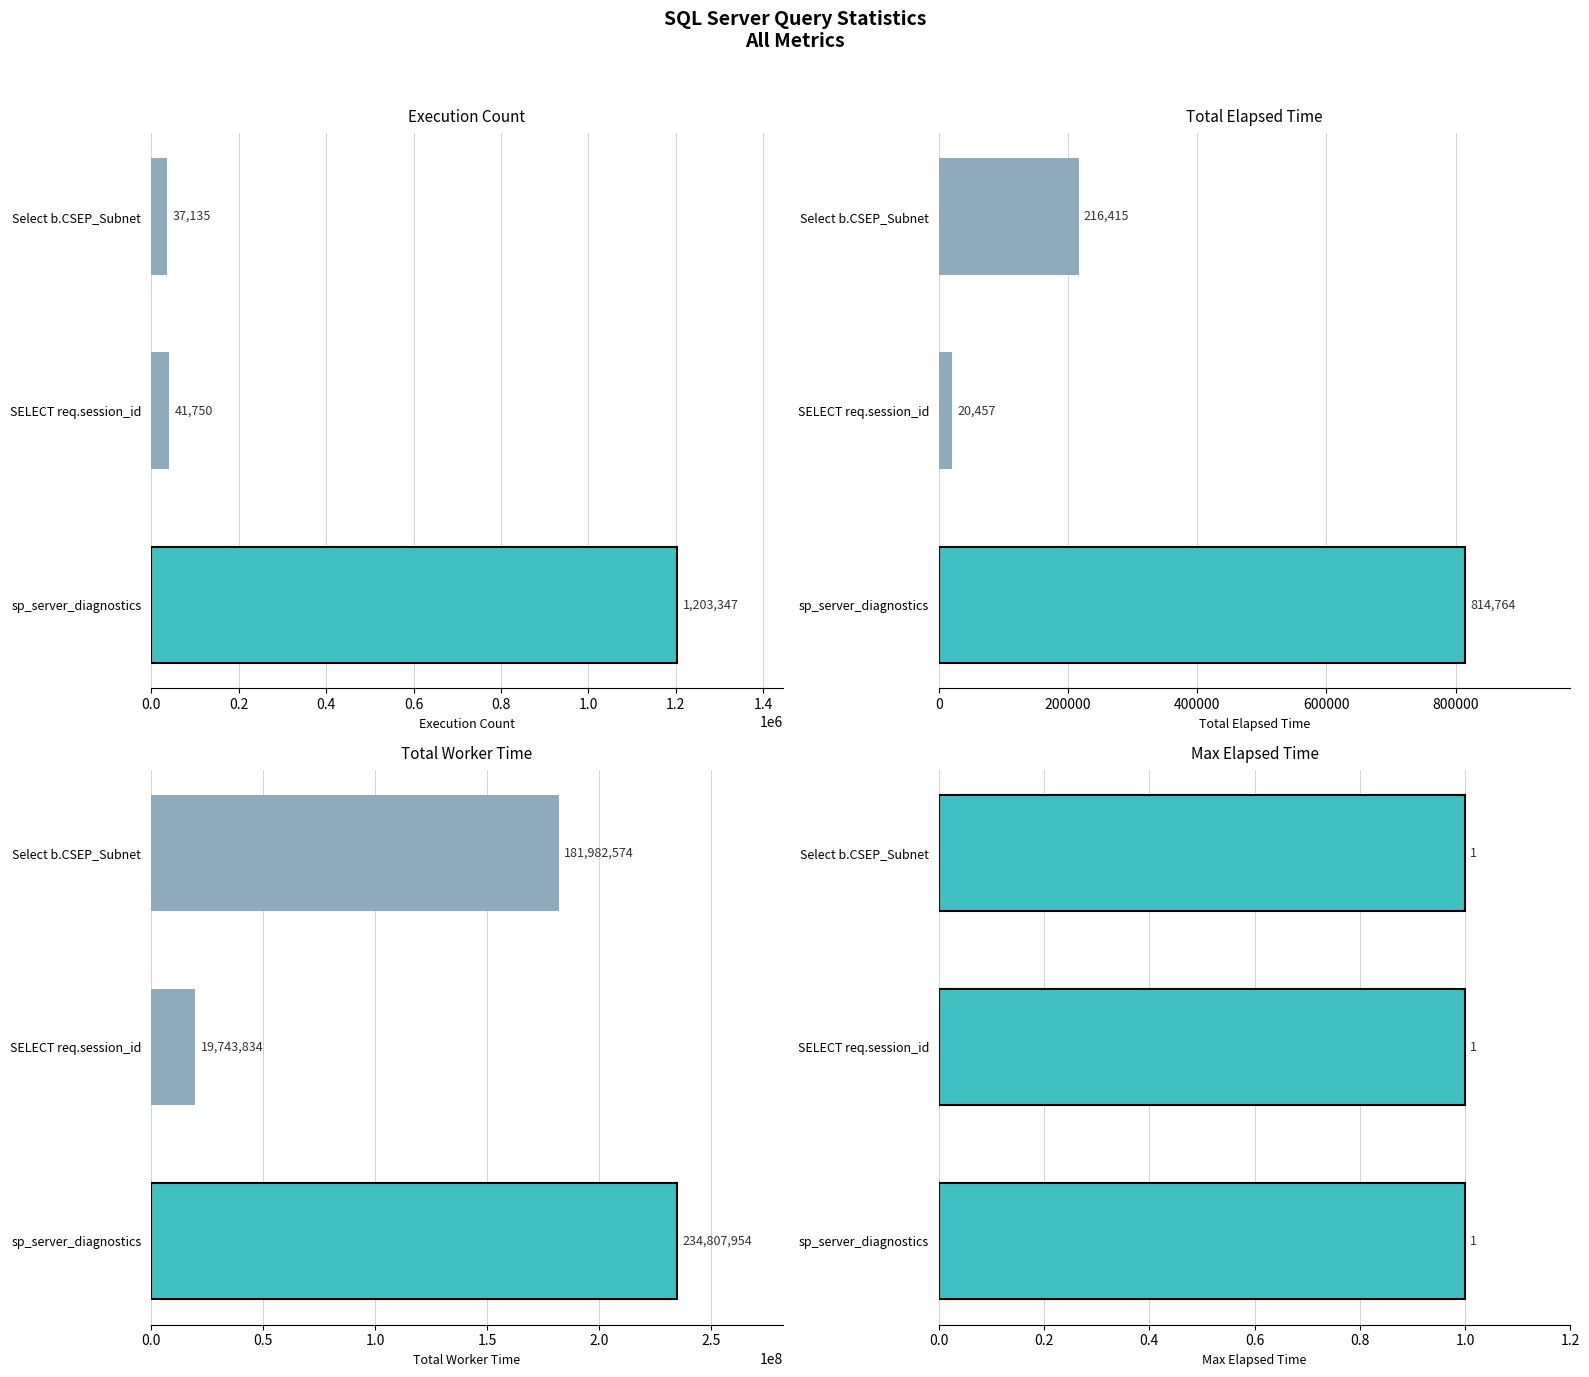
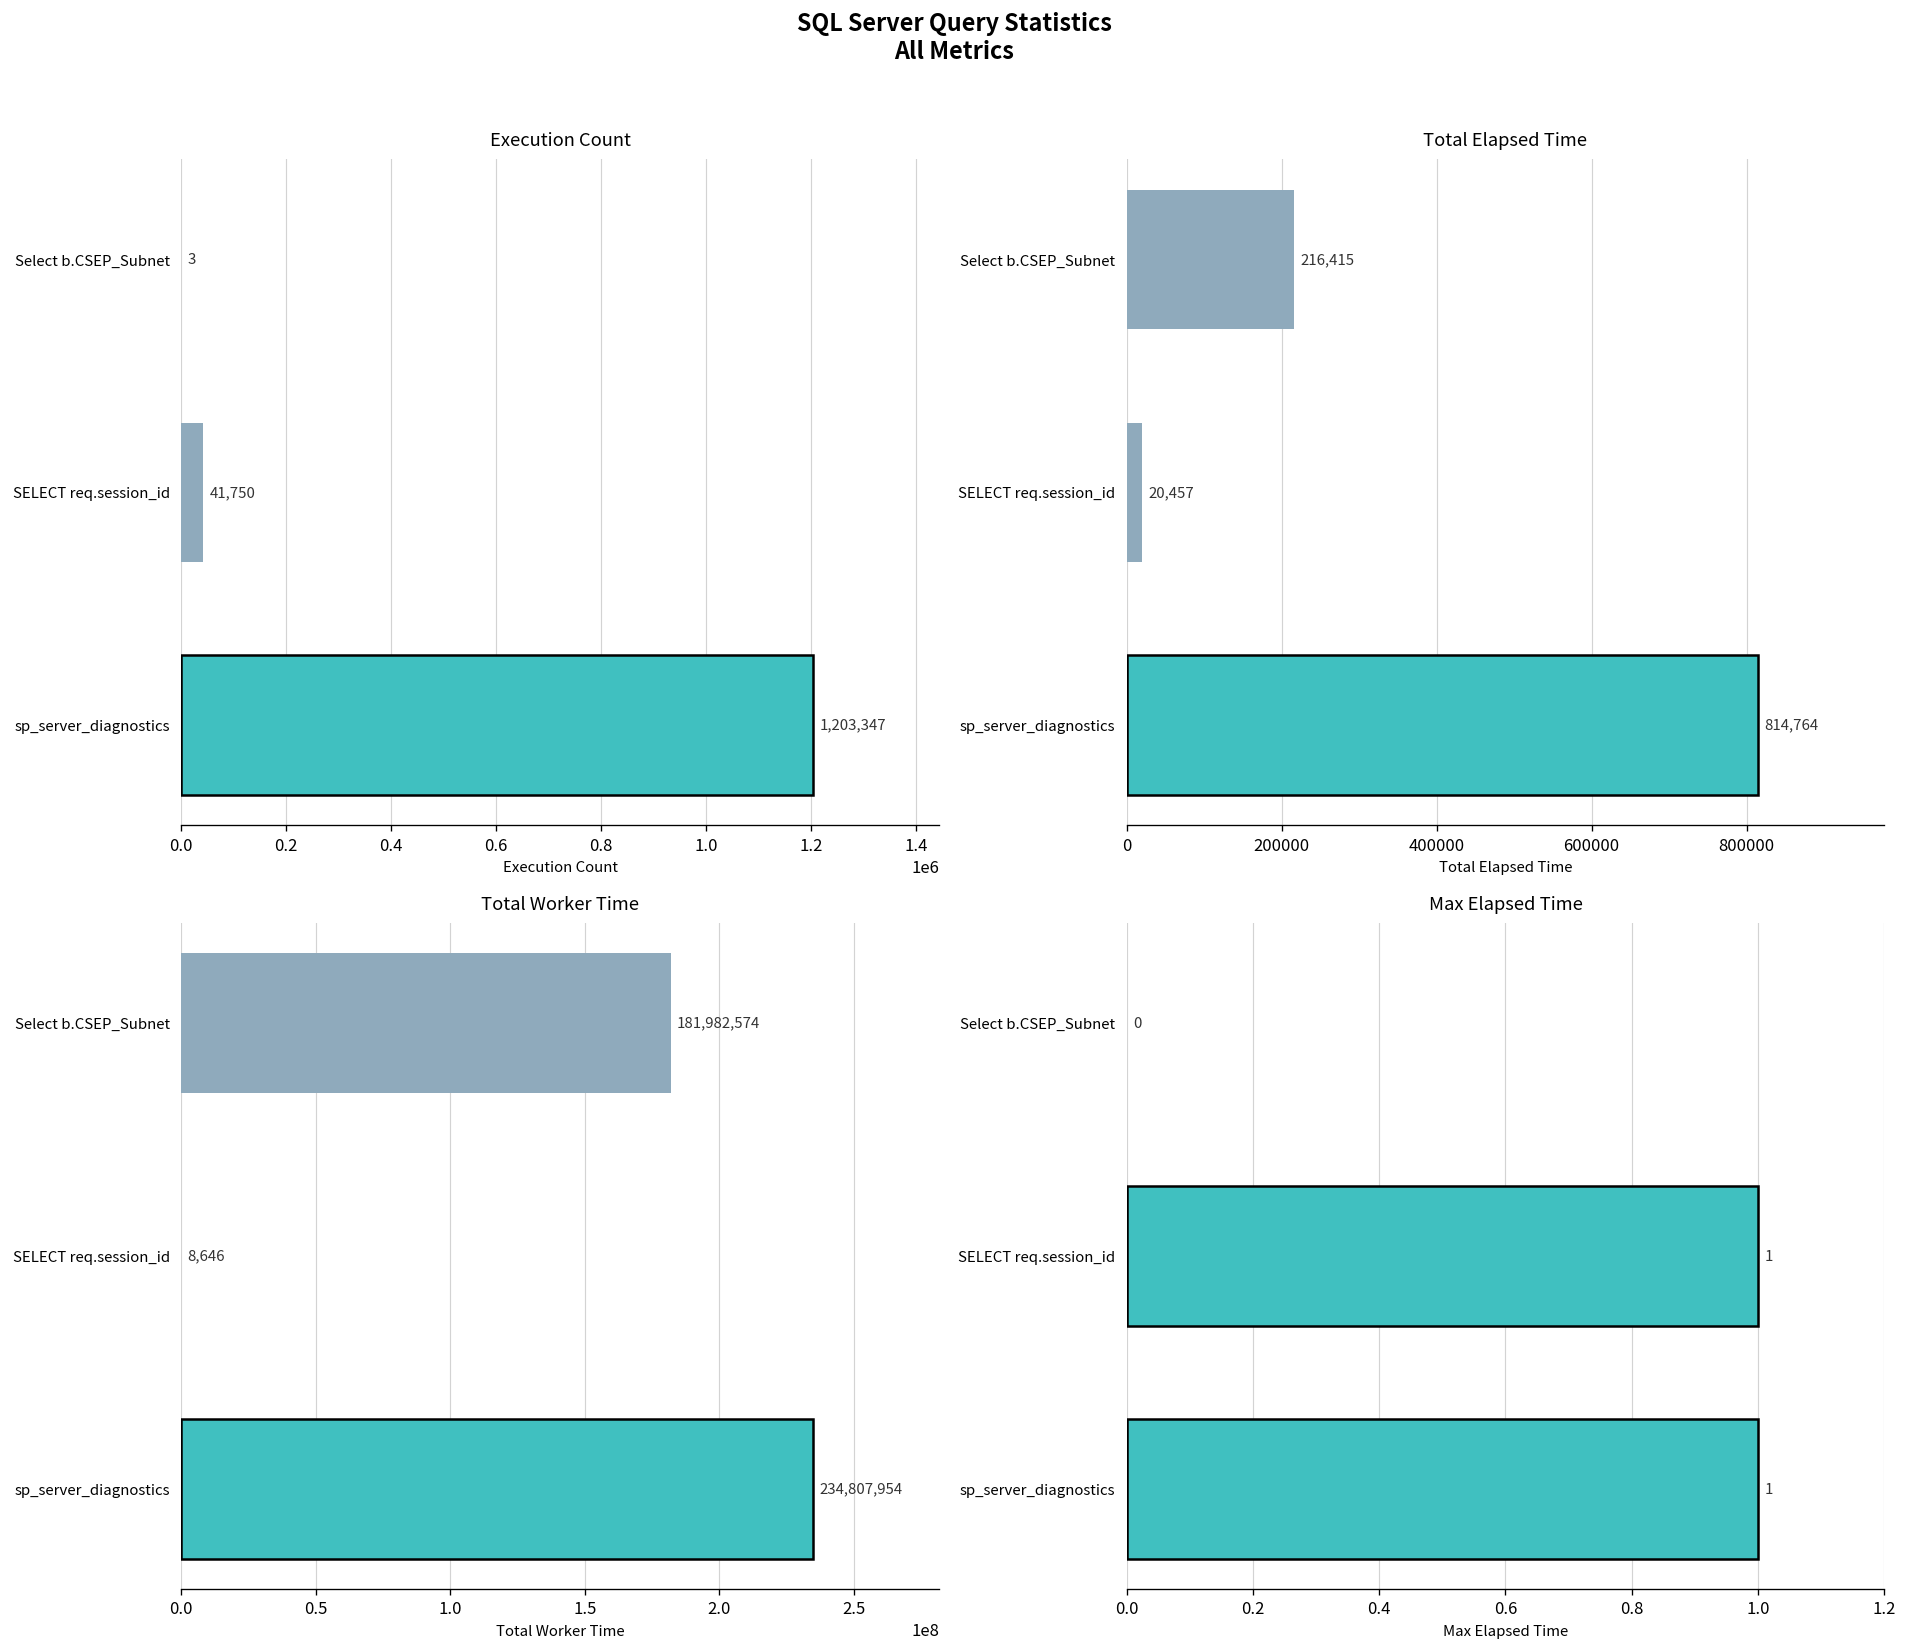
  {
    "Execution Count": {
-     "Select b.CSEP_Subnet": "37,135",
+     "Select b.CSEP_Subnet": "3",
      "SELECT req.session_id": "41,750",
      "sp_server_diagnostics": "1,203,347"
    },
    "Total Elapsed Time": {
      "Select b.CSEP_Subnet": "216,415",
      "SELECT req.session_id": "20,457",
      "sp_server_diagnostics": "814,764"
    },
    "Total Worker Time": {
      "Select b.CSEP_Subnet": "181,982,574",
-     "SELECT req.session_id": "19,743,834",
+     "SELECT req.session_id": "8,646",
      "sp_server_diagnostics": "234,807,954"
    },
    "Max Elapsed Time": {
-     "Select b.CSEP_Subnet": "1",
+     "Select b.CSEP_Subnet": "0",
      "SELECT req.session_id": "1",
      "sp_server_diagnostics": "1"
    }
  }
